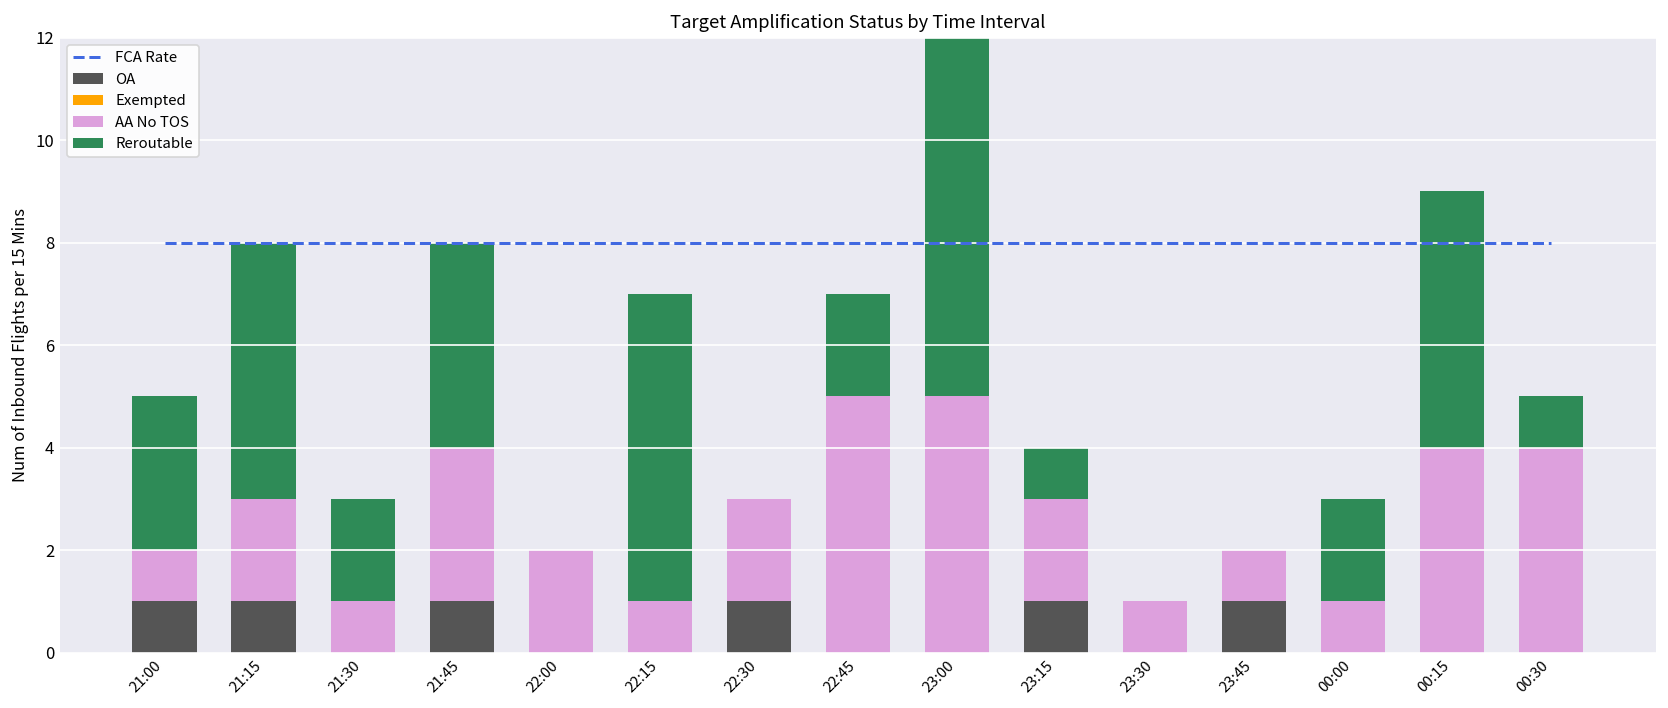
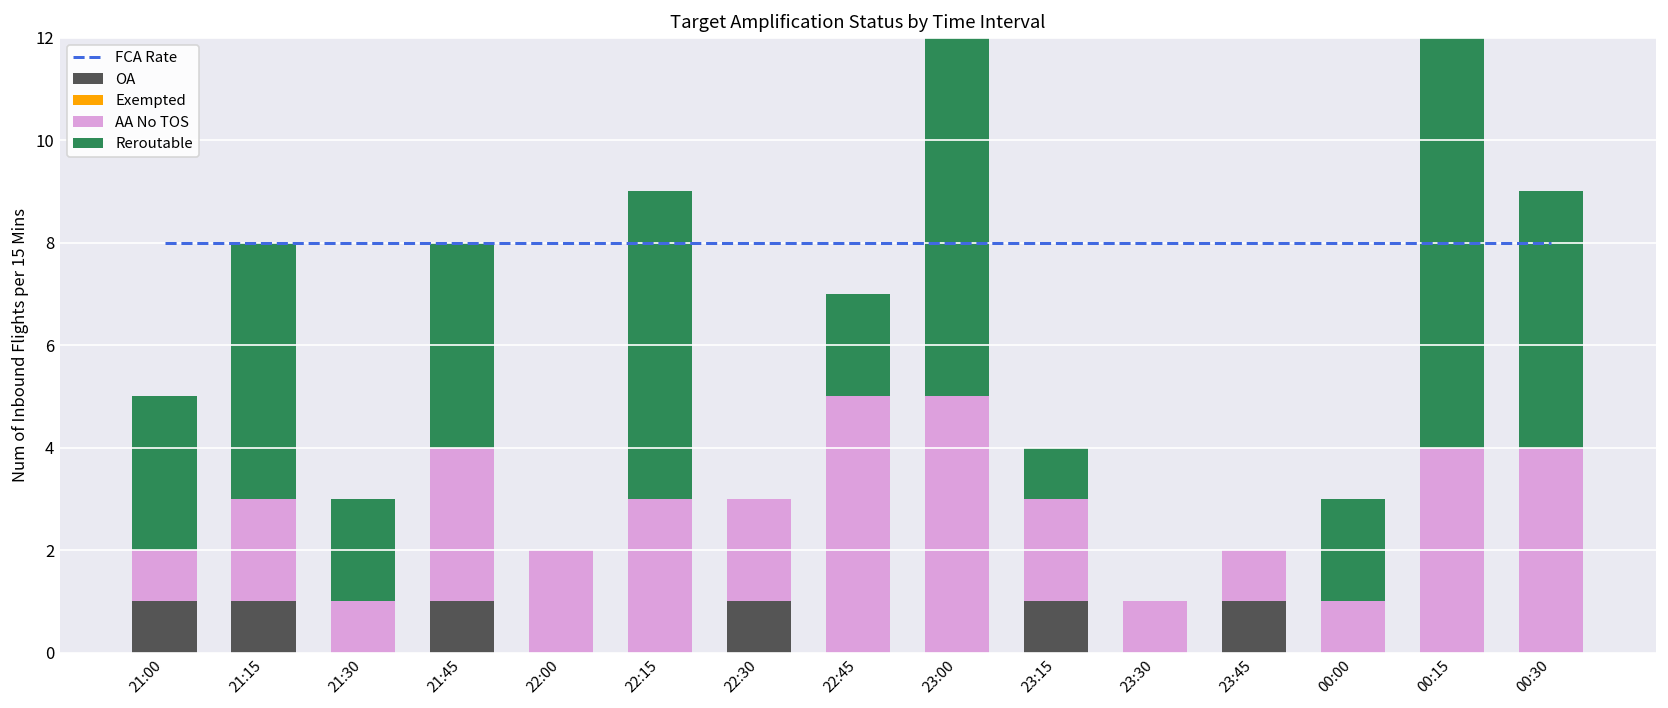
  {
    "FCA Rate": {
      "21:00": 8,
      "21:15": 8,
      "21:30": 8,
      "21:45": 8,
      "22:00": 8,
      "22:15": 8,
      "22:30": 8,
      "22:45": 8,
      "23:00": 8,
      "23:15": 8,
      "23:30": 8,
      "23:45": 8,
      "00:00": 8,
      "00:15": 8,
      "00:30": 8
    },
    "Exempted": {
      "21:00": 1,
      "21:15": 1,
      "21:30": 0,
      "21:45": 1,
      "22:00": 0,
      "22:15": 0,
      "22:30": 1,
      "22:45": 0,
      "23:00": 0,
      "23:15": 1,
      "23:30": 0,
      "23:45": 1,
      "00:00": 0,
      "00:15": 0,
      "00:30": 0
    },
    "AA No TOS": {
-     "22:15": 1
+     "22:15": 3
    },
    "Reroutable": {
      "21:00": 3,
      "21:15": 5,
      "21:30": 2,
      "21:45": 4,
      "22:00": 0,
      "22:15": 6,
      "22:30": 0,
      "22:45": 2,
      "23:15": 1,
      "23:30": 0,
      "23:45": 0,
      "00:00": 2,
-     "00:15": 5,
-     "00:30": 1
+     "00:15": 8,
+     "00:30": 5
    }
  }
